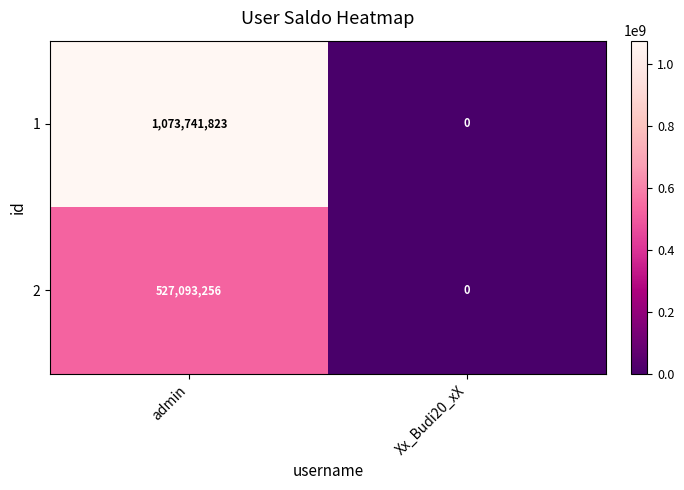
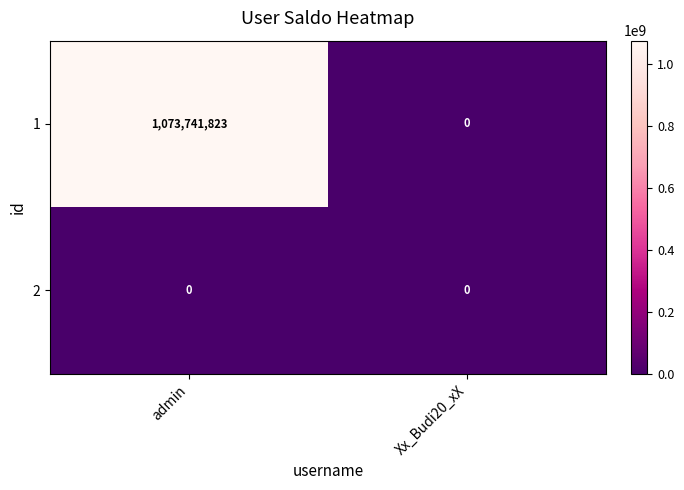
  {
    "1": {
      "admin": "1,073,741,823",
      "Xx_Budi20_xX": "0"
    },
    "2": {
-     "admin": "527,093,256",
+     "admin": "0",
      "Xx_Budi20_xX": "0"
    }
  }
